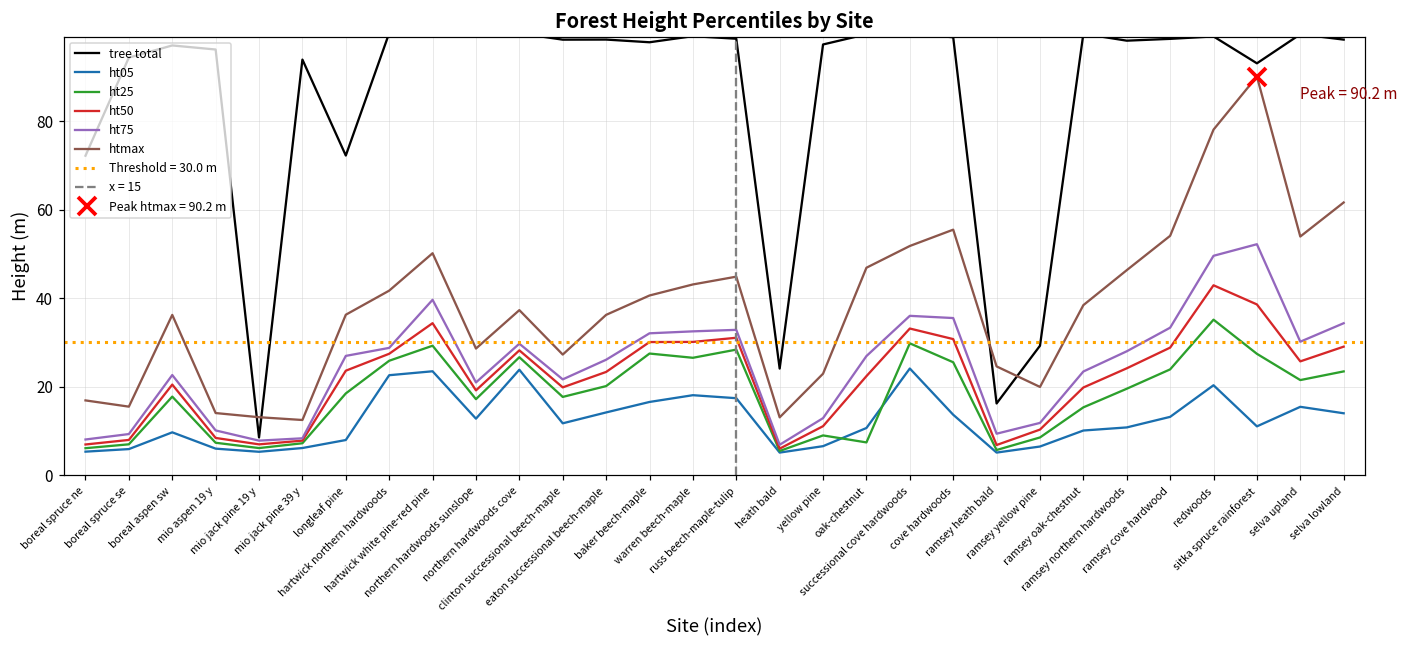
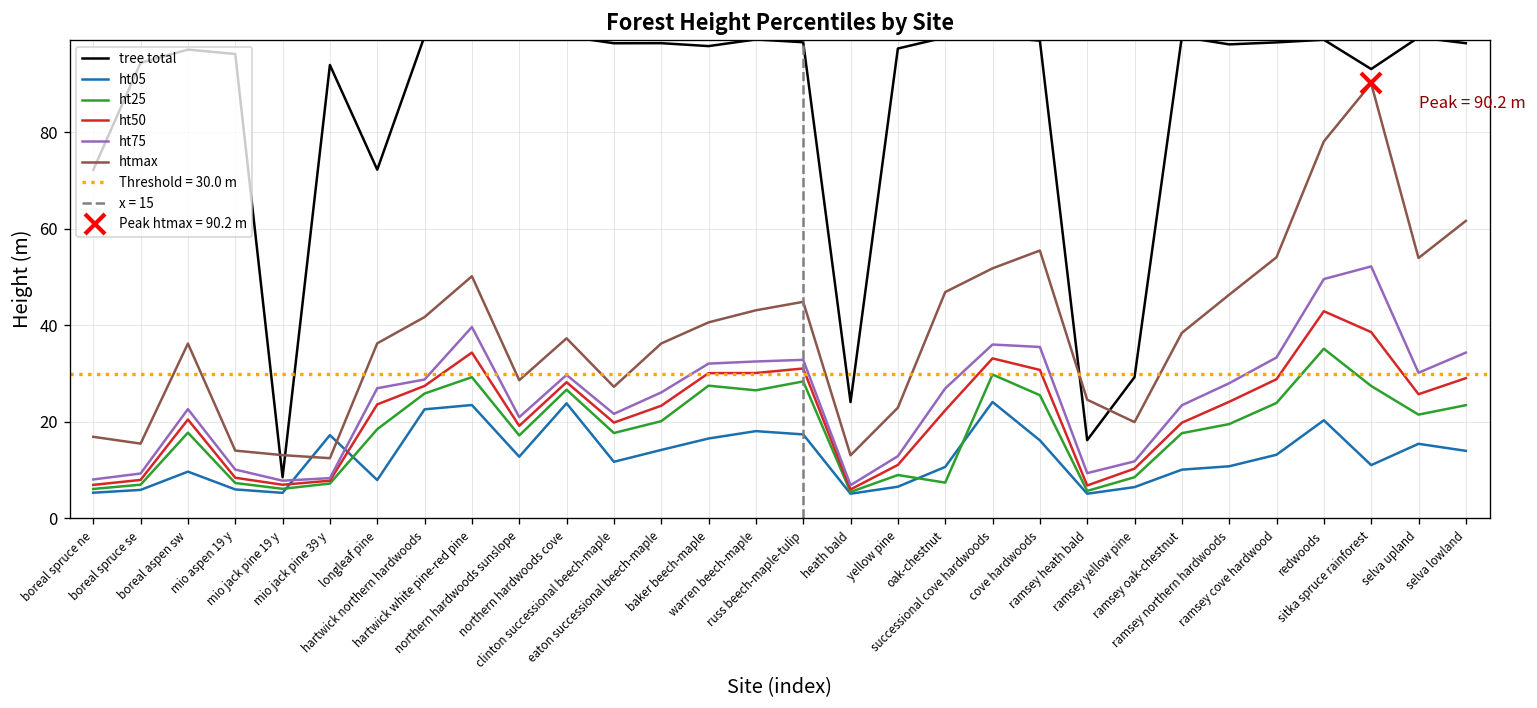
  {
    "tree total": {
      "mio jack pine 19 y": 9,
      "mio jack pine 39 y": 94,
      "longleaf pine": 72,
      "hartwick white pine-red pine": 100,
      "clinton successional beech-maple": 99,
      "eaton successional beech-maple": 99,
      "baker beech-maple": 98,
      "warren beech-maple": 99,
      "russ beech-maple-tulip": 99,
      "heath bald": 24,
      "yellow pine": 97,
      "cove hardwoods": 99,
      "ramsey heath bald": 16,
      "ramsey yellow pine": 29,
      "ramsey northern hardwoods": 98,
      "ramsey cove hardwood": 99,
      "redwoods": 99,
      "sitka spruce rainforest": 93,
      "selva lowland": 99
    },
    "ht05": {
      "boreal spruce ne": 5,
      "boreal spruce se": 6,
      "boreal aspen sw": 10,
      "mio aspen 19 y": 6,
      "mio jack pine 19 y": 5,
-     "mio jack pine 39 y": 6,
+     "mio jack pine 39 y": 17,
      "longleaf pine": 8,
      "hartwick northern hardwoods": 23,
      "hartwick white pine-red pine": 23,
      "northern hardwoods sunslope": 13,
      "northern hardwoods cove": 24,
      "clinton successional beech-maple": 12,
      "eaton successional beech-maple": 14,
      "baker beech-maple": 17,
      "warren beech-maple": 18,
      "russ beech-maple-tulip": 17,
      "yellow pine": 7,
      "oak-chestnut": 11,
      "successional cove hardwoods": 24,
-     "cove hardwoods": 14,
+     "cove hardwoods": 16,
      "ramsey yellow pine": 6,
      "ramsey oak-chestnut": 10,
      "ramsey northern hardwoods": 11,
      "ramsey cove hardwood": 13,
      "redwoods": 20,
      "sitka spruce rainforest": 11,
      "selva upland": 15,
      "selva lowland": 14
    },
    "ht25": {
      "boreal spruce ne": 6,
      "boreal spruce se": 7,
      "boreal aspen sw": 18,
      "mio aspen 19 y": 7,
      "mio jack pine 19 y": 6,
      "longleaf pine": 18,
      "hartwick northern hardwoods": 26,
      "hartwick white pine-red pine": 29,
      "northern hardwoods sunslope": 17,
      "northern hardwoods cove": 27,
      "clinton successional beech-maple": 18,
      "eaton successional beech-maple": 20,
      "baker beech-maple": 28,
      "warren beech-maple": 27,
      "russ beech-maple-tulip": 28,
      "yellow pine": 9,
      "oak-chestnut": 7,
      "successional cove hardwoods": 30,
      "cove hardwoods": 26,
      "ramsey yellow pine": 9,
-     "ramsey oak-chestnut": 15,
+     "ramsey oak-chestnut": 18,
      "ramsey northern hardwoods": 20,
      "ramsey cove hardwood": 24,
      "redwoods": 35,
      "sitka spruce rainforest": 27,
      "selva upland": 22,
      "selva lowland": 23
    },
    "ht50": {
      "boreal spruce ne": 7,
      "boreal spruce se": 8,
      "boreal aspen sw": 20,
      "mio aspen 19 y": 8,
      "mio jack pine 19 y": 7,
      "longleaf pine": 24,
      "hartwick northern hardwoods": 27,
      "hartwick white pine-red pine": 34,
      "northern hardwoods sunslope": 19,
      "northern hardwoods cove": 28,
      "clinton successional beech-maple": 20,
      "eaton successional beech-maple": 23,
      "baker beech-maple": 30,
      "warren beech-maple": 30,
      "russ beech-maple-tulip": 31,
      "yellow pine": 11,
      "oak-chestnut": 22,
      "successional cove hardwoods": 33,
      "cove hardwoods": 31,
      "ramsey heath bald": 7,
      "ramsey yellow pine": 10,
      "ramsey oak-chestnut": 20,
      "ramsey northern hardwoods": 24,
      "ramsey cove hardwood": 29,
      "redwoods": 43,
      "sitka spruce rainforest": 39,
      "selva upland": 26,
      "selva lowland": 29
    },
    "ht75": {
      "boreal spruce ne": 8,
      "boreal spruce se": 9,
      "boreal aspen sw": 23,
      "mio aspen 19 y": 10,
      "mio jack pine 19 y": 8,
      "longleaf pine": 27,
      "hartwick northern hardwoods": 29,
      "hartwick white pine-red pine": 40,
      "northern hardwoods sunslope": 21,
      "northern hardwoods cove": 30,
      "clinton successional beech-maple": 22,
      "eaton successional beech-maple": 26,
      "baker beech-maple": 32,
      "warren beech-maple": 33,
      "russ beech-maple-tulip": 33,
      "heath bald": 7,
      "yellow pine": 13,
      "oak-chestnut": 27,
      "successional cove hardwoods": 36,
      "cove hardwoods": 36,
      "ramsey heath bald": 9,
      "ramsey yellow pine": 12,
      "ramsey oak-chestnut": 23,
      "ramsey northern hardwoods": 28,
      "ramsey cove hardwood": 33,
      "redwoods": 50,
      "sitka spruce rainforest": 52,
      "selva upland": 30,
      "selva lowland": 34
    },
    "htmax": {
      "boreal spruce ne": 17,
      "boreal spruce se": 15,
      "boreal aspen sw": 36,
      "mio aspen 19 y": 14,
      "mio jack pine 19 y": 13,
      "mio jack pine 39 y": 12,
      "longleaf pine": 36,
      "hartwick northern hardwoods": 42,
      "hartwick white pine-red pine": 50,
      "northern hardwoods sunslope": 29,
      "northern hardwoods cove": 37,
      "clinton successional beech-maple": 27,
      "eaton successional beech-maple": 36,
      "baker beech-maple": 41,
      "warren beech-maple": 43,
      "russ beech-maple-tulip": 45,
      "heath bald": 13,
      "yellow pine": 23,
      "oak-chestnut": 47,
      "successional cove hardwoods": 52,
      "cove hardwoods": 56,
      "ramsey heath bald": 25,
      "ramsey yellow pine": 20,
      "ramsey oak-chestnut": 38,
      "ramsey northern hardwoods": 46,
      "ramsey cove hardwood": 54,
      "redwoods": 78,
      "selva upland": 54,
      "selva lowland": 62
    }
  }
